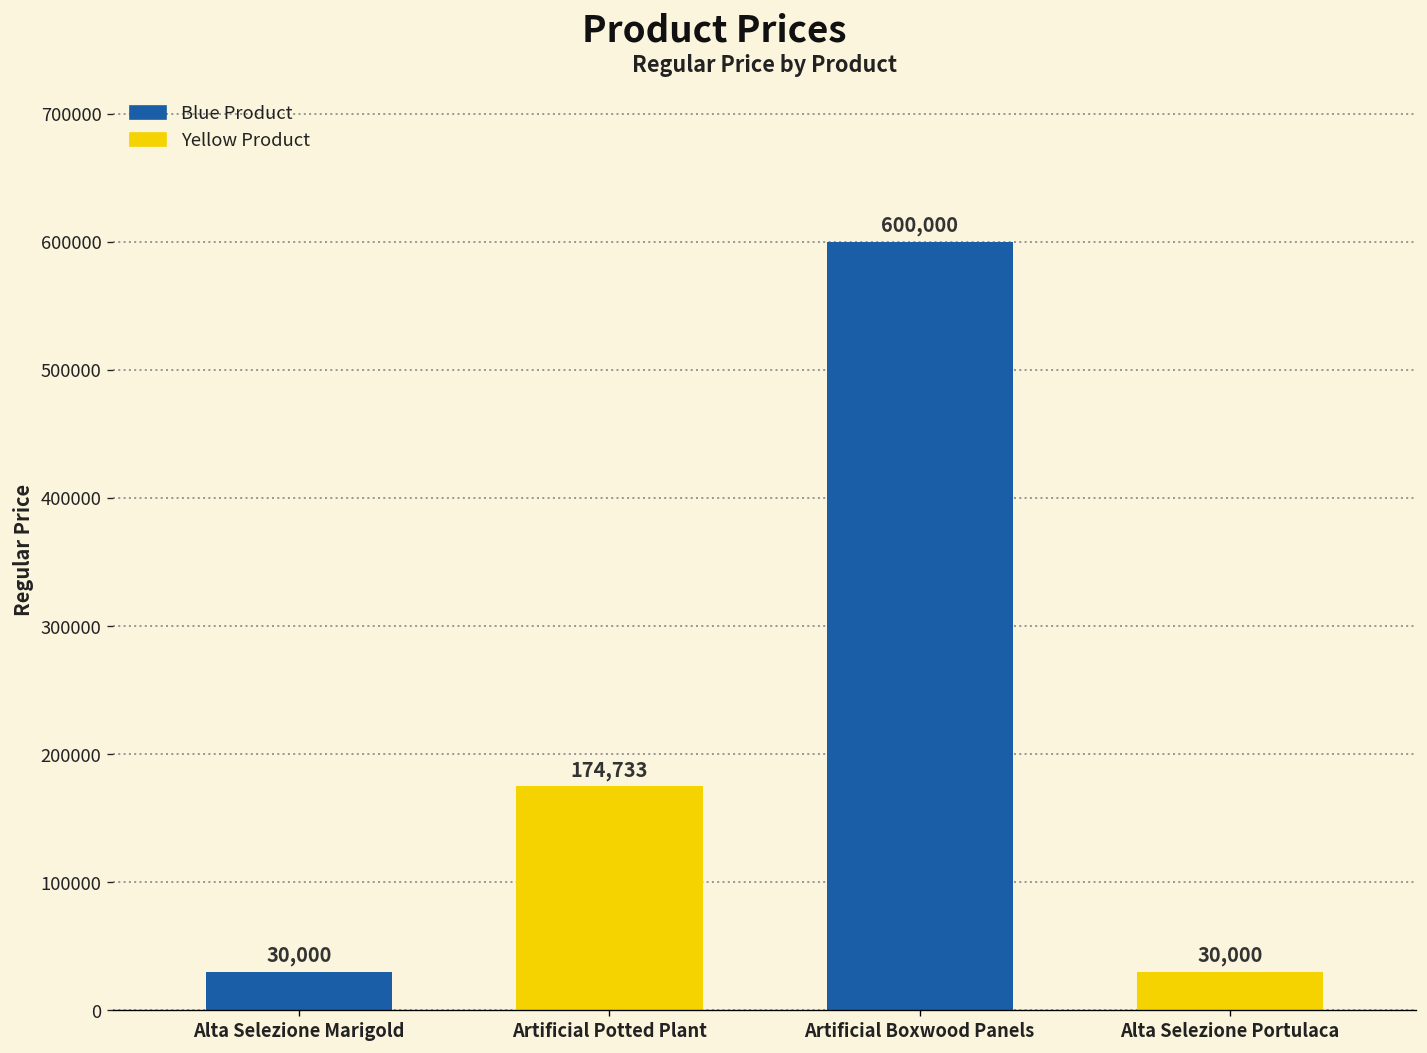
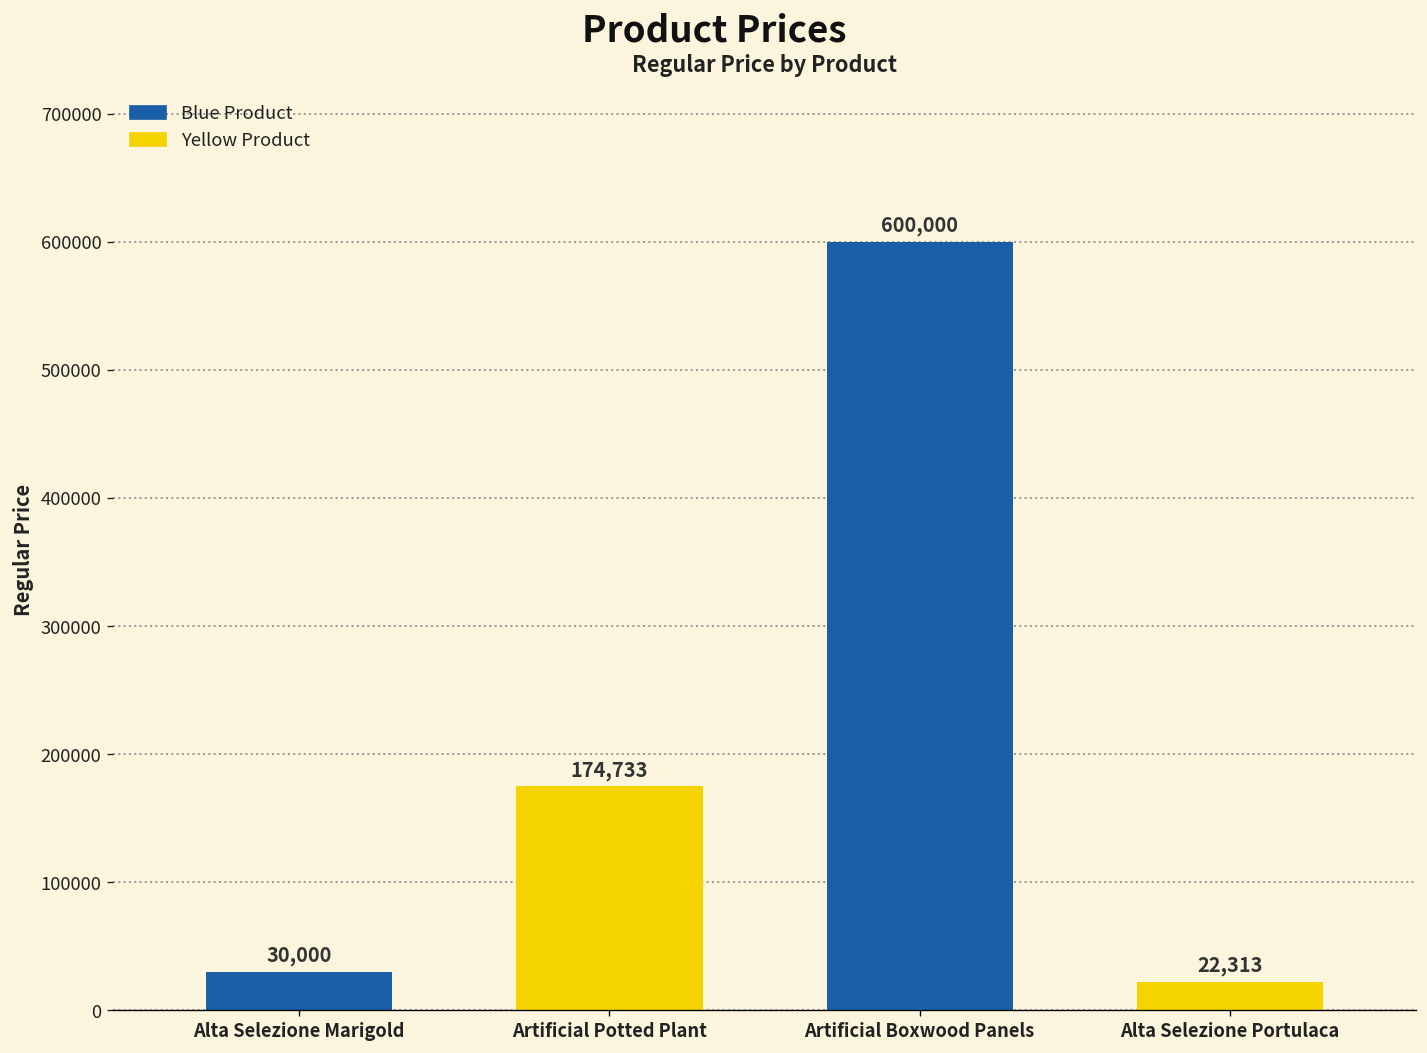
  {
    "Alta Selezione Marigold": "30,000",
    "Artificial Potted Plant": "174,733",
    "Artificial Boxwood Panels": "600,000",
-   "Alta Selezione Portulaca": "30,000"
+   "Alta Selezione Portulaca": "22,313"
  }
